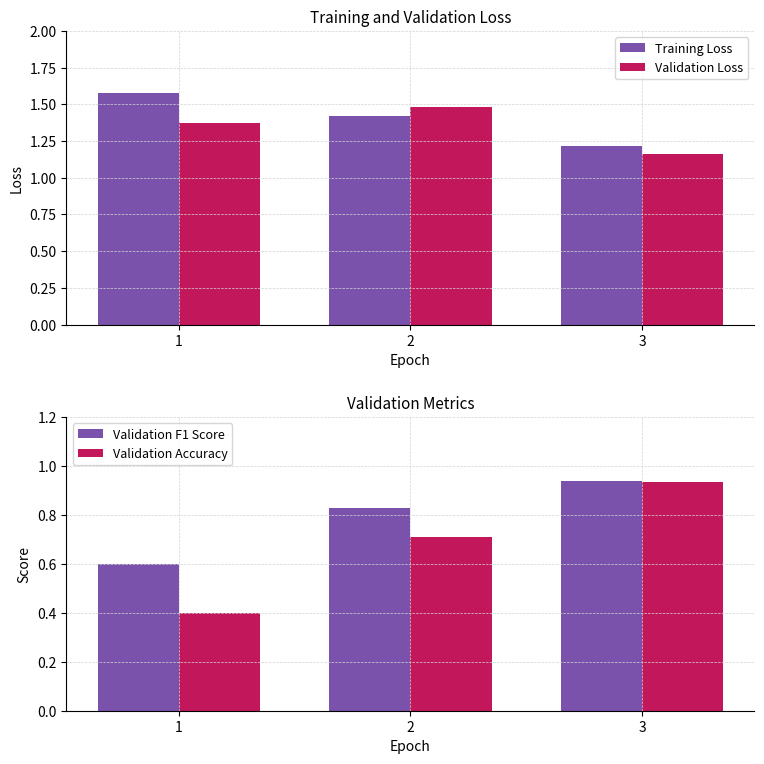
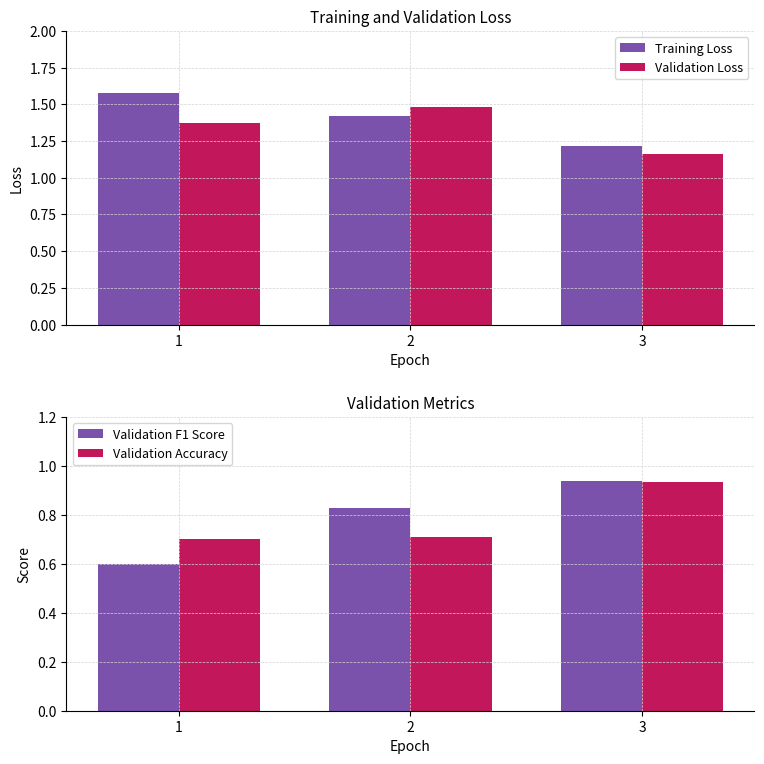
  {
    "Training and Validation Loss": {
      "Training Loss": {
        "1": 1.58,
        "2": 1.42,
        "3": 1.22
      },
      "Validation Loss": {
        "1": 1.37,
        "2": 1.48,
        "3": 1.16
      }
    },
    "Validation Metrics": {
      "Validation F1 Score": {
        "1": 0.6,
        "2": 0.83,
        "3": 0.94
      },
      "Validation Accuracy": {
-       "1": 0.4,
+       "1": 0.7,
        "2": 0.7,
        "3": 0.93
      }
    }
  }
